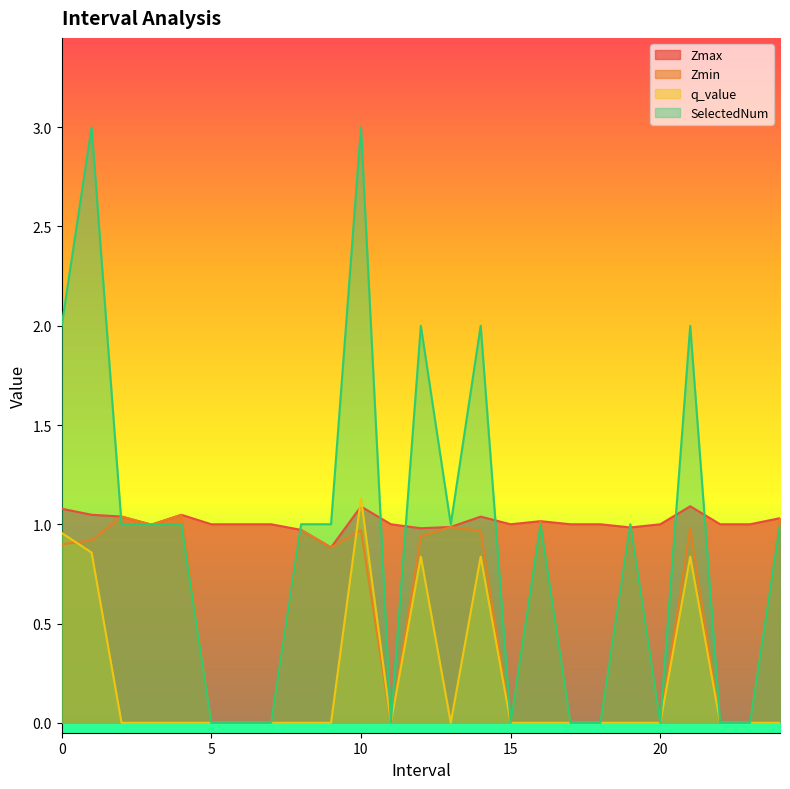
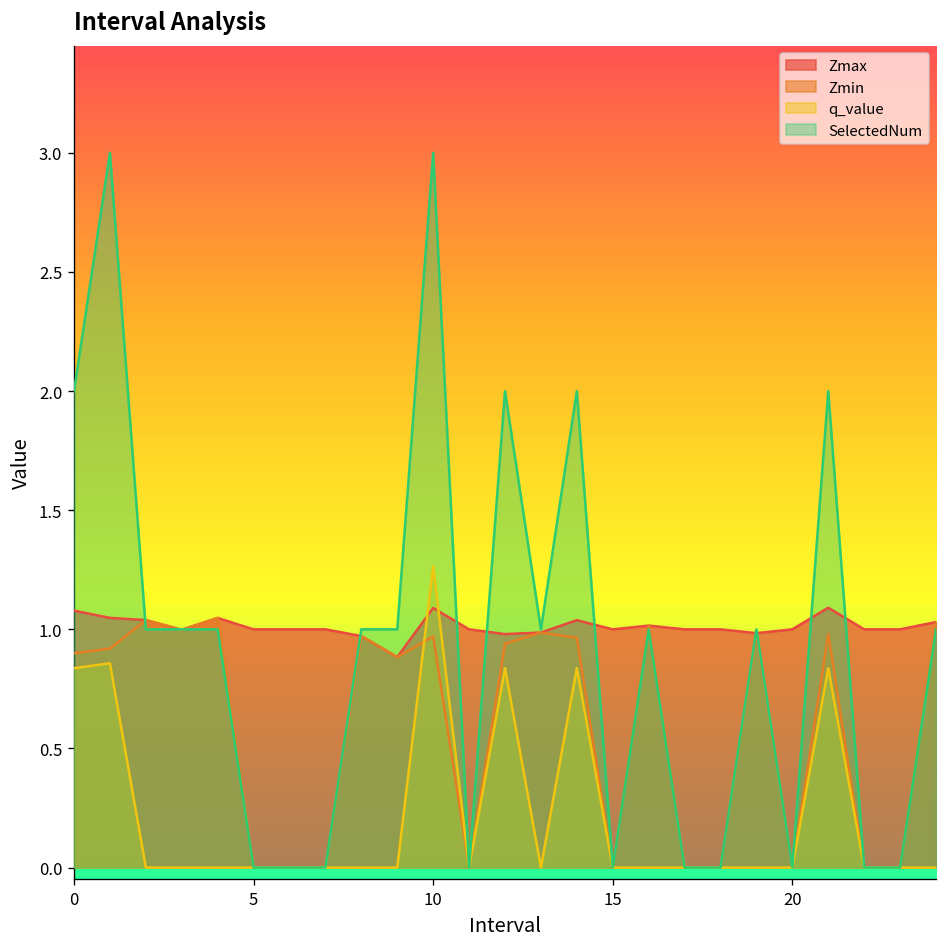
  {
    "q_value": {
-     "0": 0.96,
-     "10": 1.13
+     "0": 0.84,
+     "10": 1.26
    },
    "SelectedNum": {
      "0": 2.00,
      "10": 3.00
    }
  }
